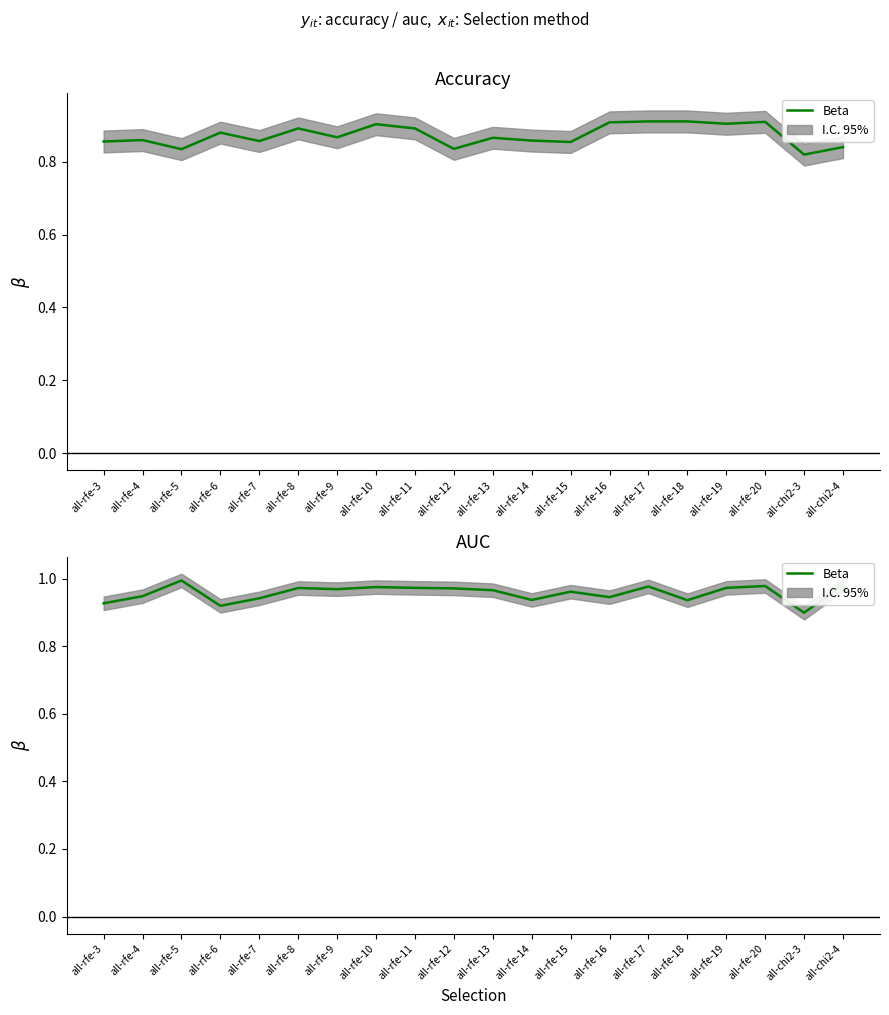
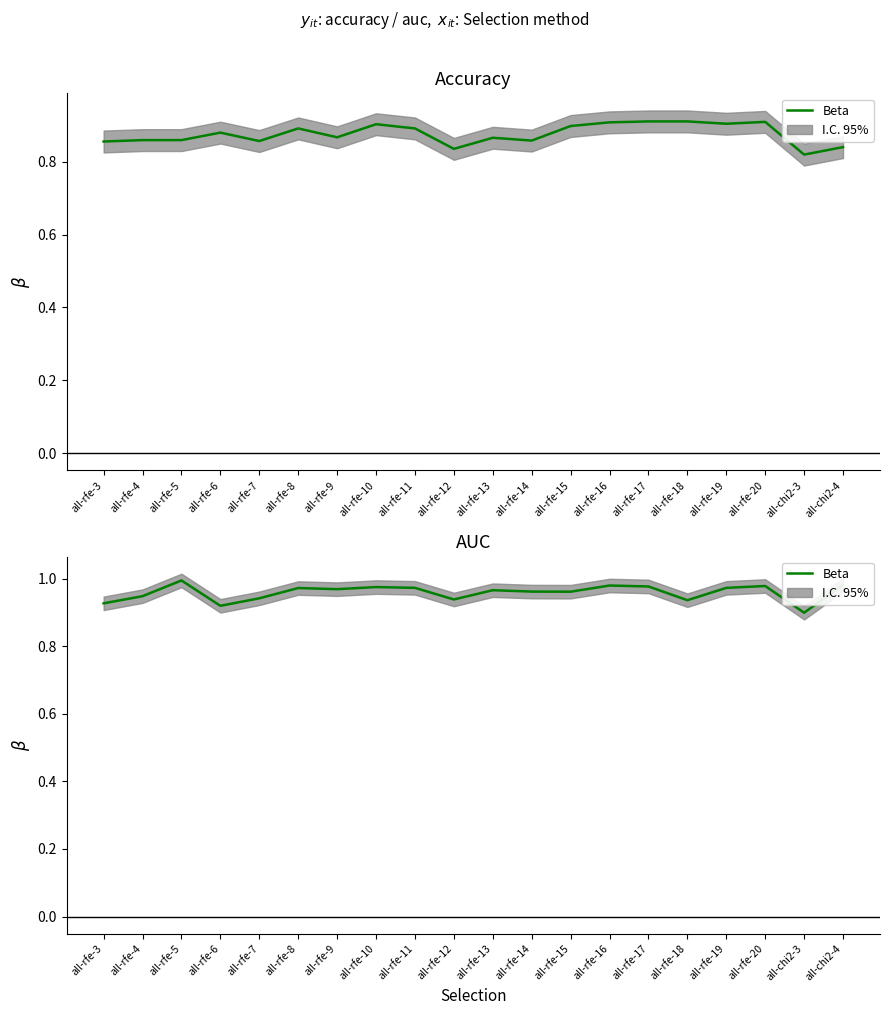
  {
    "Accuracy": {
      "Beta": {
        "all-rfe-3": 0.86,
        "all-rfe-4": 0.86,
-       "all-rfe-5": 0.83,
+       "all-rfe-5": 0.86,
        "all-rfe-6": 0.88,
        "all-rfe-7": 0.86,
        "all-rfe-8": 0.89,
        "all-rfe-9": 0.87,
        "all-rfe-10": 0.90,
        "all-rfe-11": 0.89,
        "all-rfe-12": 0.83,
        "all-rfe-13": 0.87,
        "all-rfe-14": 0.86,
-       "all-rfe-15": 0.85,
+       "all-rfe-15": 0.90,
        "all-rfe-16": 0.91,
        "all-rfe-17": 0.91,
        "all-rfe-18": 0.91,
        "all-rfe-19": 0.90,
        "all-rfe-20": 0.91,
        "all-chi2-3": 0.82,
        "all-chi2-4": 0.84
      }
    },
    "AUC": {
      "Beta": {
        "all-rfe-3": 0.93,
        "all-rfe-4": 0.95,
        "all-rfe-5": 1.00,
        "all-rfe-6": 0.92,
        "all-rfe-7": 0.94,
        "all-rfe-8": 0.97,
        "all-rfe-9": 0.97,
        "all-rfe-10": 0.98,
        "all-rfe-11": 0.97,
-       "all-rfe-12": 0.97,
+       "all-rfe-12": 0.94,
        "all-rfe-13": 0.97,
-       "all-rfe-14": 0.94,
+       "all-rfe-14": 0.96,
        "all-rfe-15": 0.96,
-       "all-rfe-16": 0.95,
+       "all-rfe-16": 0.98,
        "all-rfe-17": 0.98,
        "all-rfe-18": 0.94,
        "all-rfe-19": 0.97,
        "all-rfe-20": 0.98,
        "all-chi2-3": 0.90
      }
    }
  }
